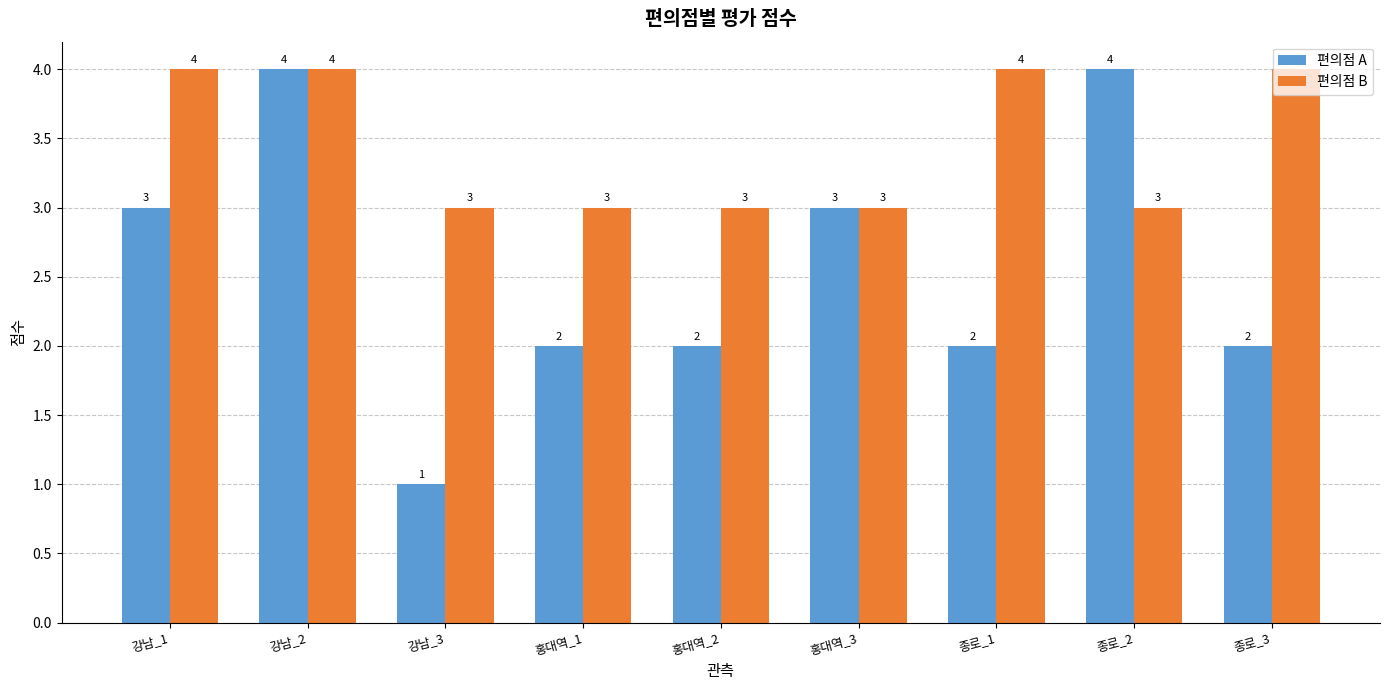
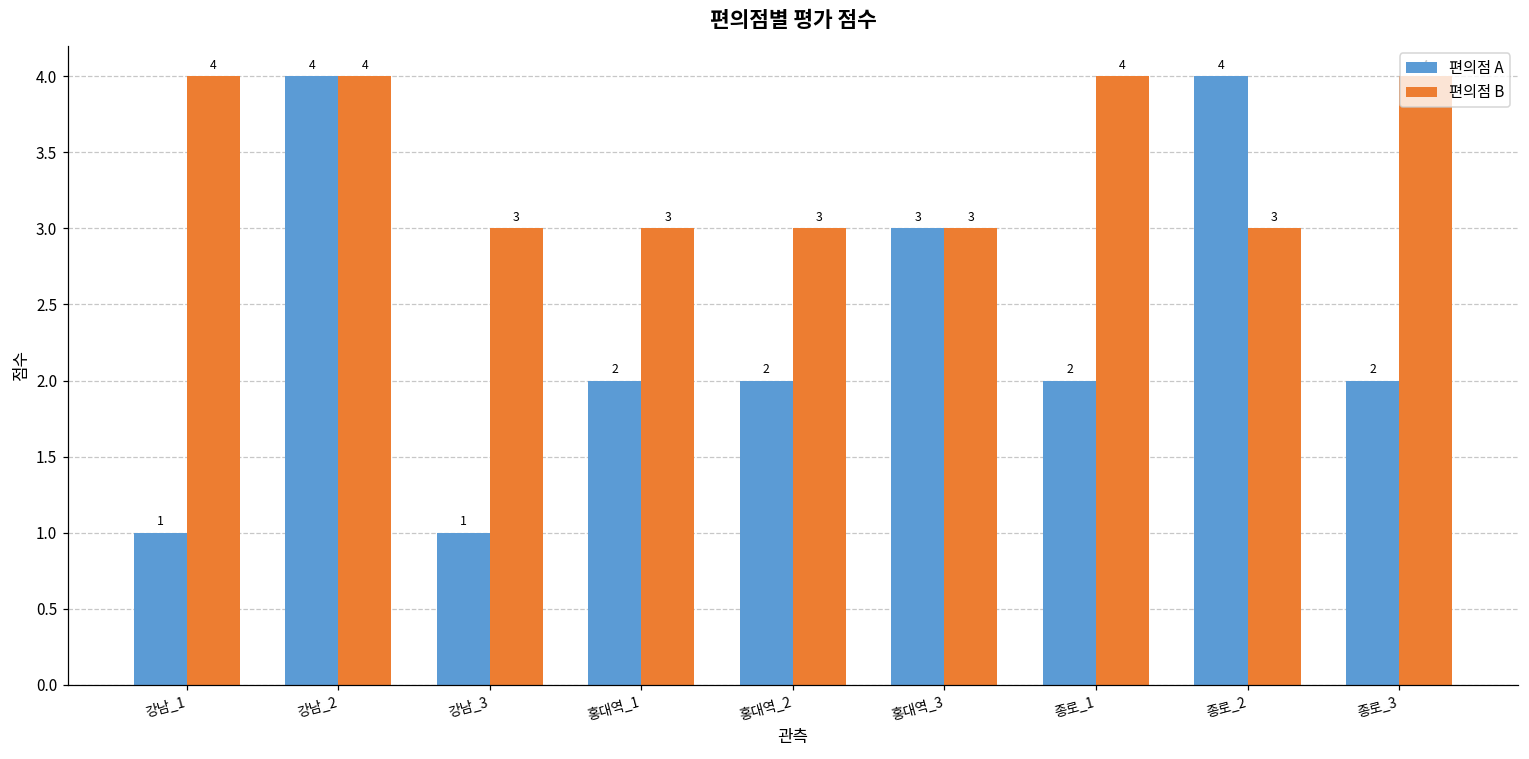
  {
    "편의점 A": {
-     "강남_1": 3,
+     "강남_1": 1,
      "강남_2": 4,
      "강남_3": 1,
      "홍대역_1": 2,
      "홍대역_2": 2,
      "홍대역_3": 3,
      "종로_1": 2,
      "종로_2": 4,
      "종로_3": 2
    },
    "편의점 B": {
      "강남_1": 4,
      "강남_2": 4,
      "강남_3": 3,
      "홍대역_1": 3,
      "홍대역_2": 3,
      "홍대역_3": 3,
      "종로_1": 4,
      "종로_2": 3
    }
  }
